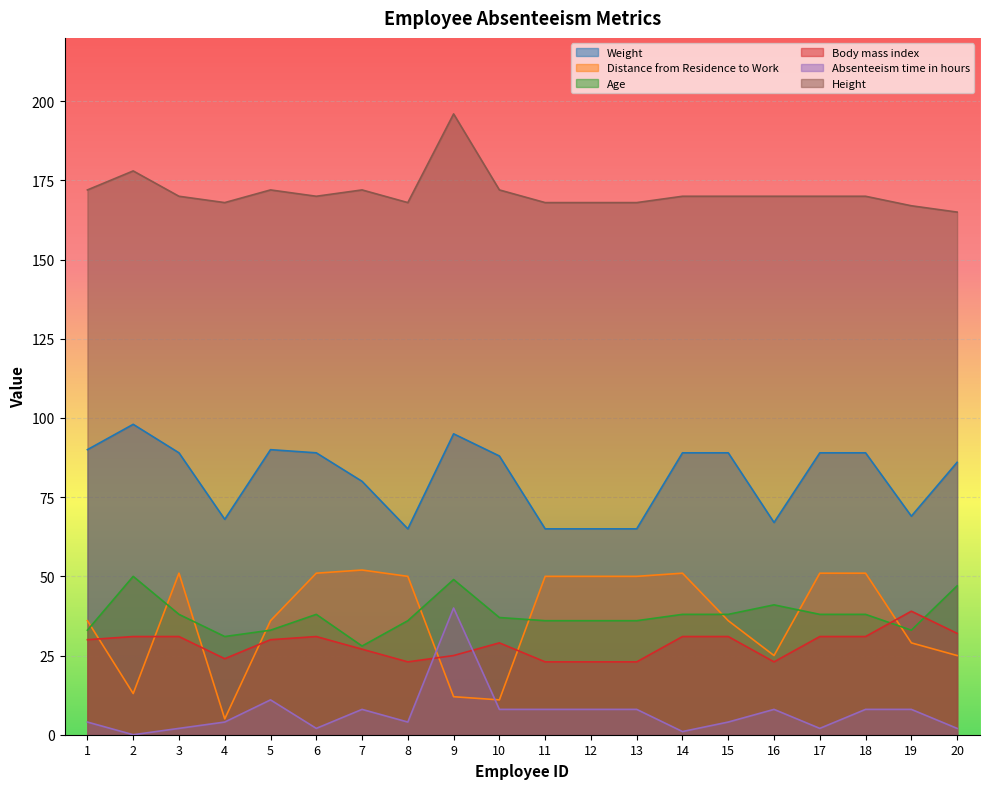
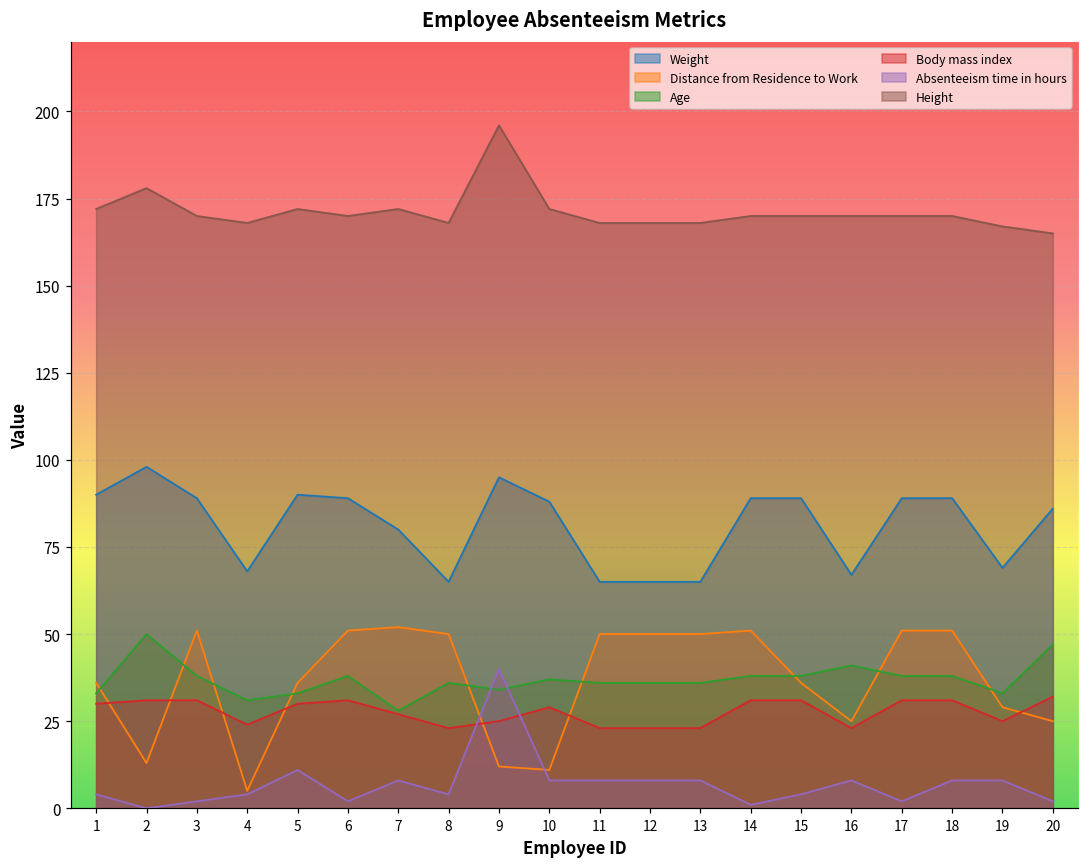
  {
    "Weight": {
      "1": 90,
      "2": 98,
      "3": 89,
      "4": 68,
      "5": 90,
      "6": 89,
      "7": 80,
      "8": 65,
      "9": 95,
      "10": 88,
      "11": 65,
      "12": 65,
      "13": 65,
      "14": 89,
      "15": 89,
      "16": 67,
      "17": 89,
      "18": 89,
      "19": 69,
      "20": 86
    },
    "Distance from Residence to Work": {
      "1": 36,
      "2": 13,
      "3": 51,
      "4": 5,
      "5": 36,
      "6": 51,
      "7": 52,
      "8": 50,
      "9": 12,
      "10": 11,
      "11": 50,
      "12": 50,
      "13": 50,
      "14": 51,
      "15": 36,
      "16": 25,
      "17": 51,
      "18": 51,
      "19": 29,
      "20": 25
    },
    "Age": {
      "1": 33,
      "2": 50,
      "3": 38,
      "4": 31,
      "5": 33,
      "6": 38,
      "7": 28,
      "8": 36,
-     "9": 49,
+     "9": 34,
      "10": 37,
      "11": 36,
      "12": 36,
      "13": 36,
      "14": 38,
      "15": 38,
      "16": 41,
      "17": 38,
      "18": 38,
      "19": 33,
      "20": 47
    },
    "Body mass index": {
      "1": 30,
      "2": 31,
      "3": 31,
      "4": 24,
      "5": 30,
      "6": 31,
      "7": 27,
      "8": 23,
      "9": 25,
      "10": 29,
      "11": 23,
      "12": 23,
      "13": 23,
      "14": 31,
      "15": 31,
      "16": 23,
      "17": 31,
      "18": 31,
-     "19": 39,
+     "19": 25,
      "20": 32
    },
    "Absenteeism time in hours": {
      "1": 4,
      "2": 0,
      "3": 2,
      "4": 4,
      "5": 11,
      "6": 2,
      "7": 8,
      "8": 4,
      "9": 40,
      "10": 8,
      "11": 8,
      "12": 8,
      "13": 8,
      "14": 1,
      "15": 4,
      "16": 8,
      "17": 2,
      "18": 8,
      "19": 8,
      "20": 2
    },
    "Height": {
      "1": 172,
      "2": 178,
      "3": 170,
      "4": 168,
      "5": 172,
      "6": 170,
      "7": 172,
      "8": 168,
      "9": 196,
      "10": 172,
      "11": 168,
      "12": 168,
      "13": 168,
      "14": 170,
      "15": 170,
      "16": 170,
      "17": 170,
      "18": 170,
      "19": 167,
      "20": 165
    }
  }
